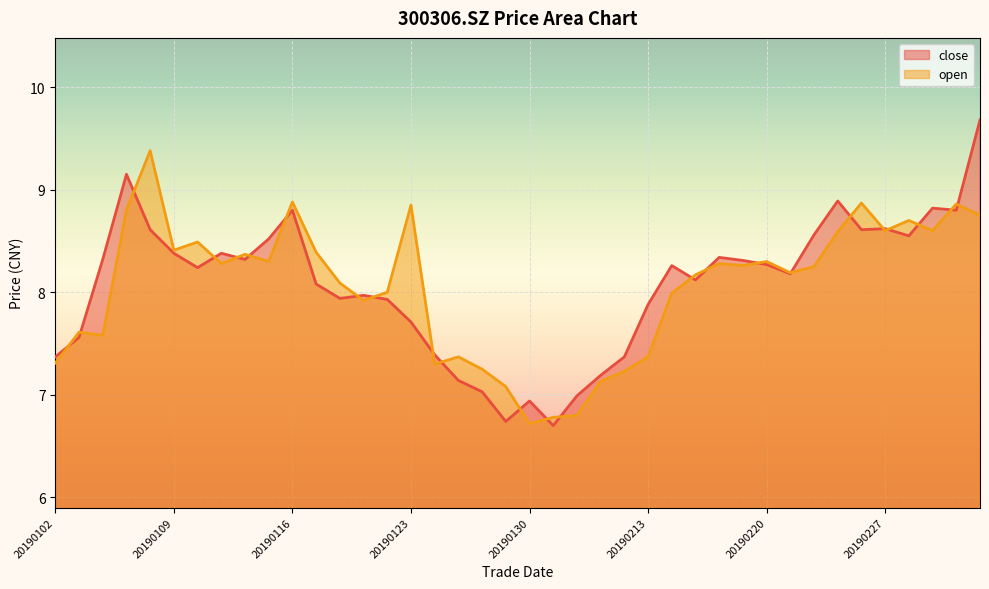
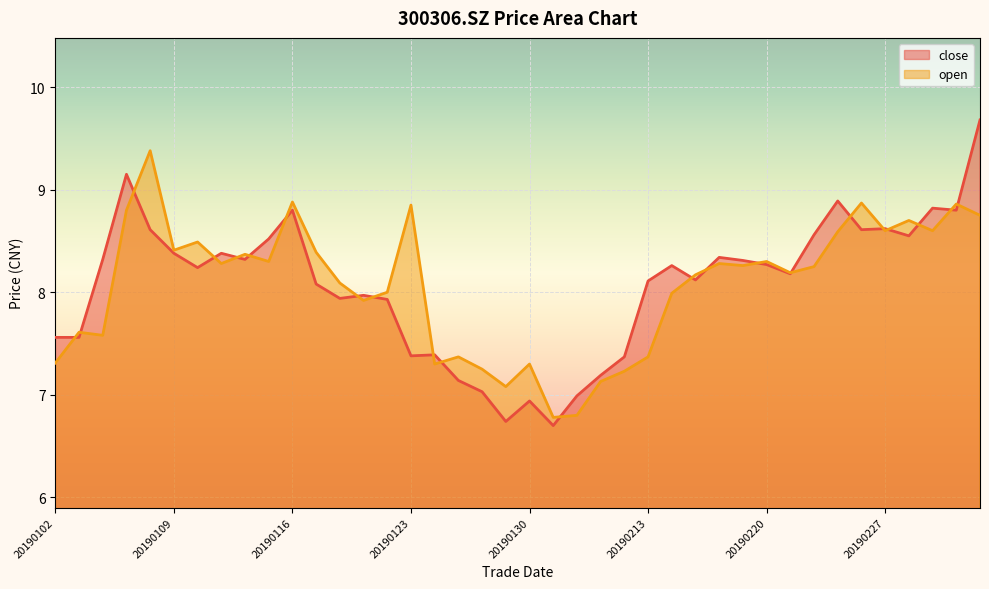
  {
    "close": {
-     "20190102": 7.37,
+     "20190102": 7.56,
      "20190109": 8.38,
      "20190116": 8.80,
-     "20190123": 7.71,
+     "20190123": 7.38,
      "20190130": 6.94,
-     "20190213": 7.88,
+     "20190213": 8.11,
      "20190220": 8.27
    },
    "open": {
      "20190102": 7.31,
      "20190109": 8.41,
      "20190116": 8.88,
      "20190123": 8.85,
-     "20190130": 6.72,
+     "20190130": 7.30,
      "20190213": 7.37,
      "20190220": 8.30
    }
  }
